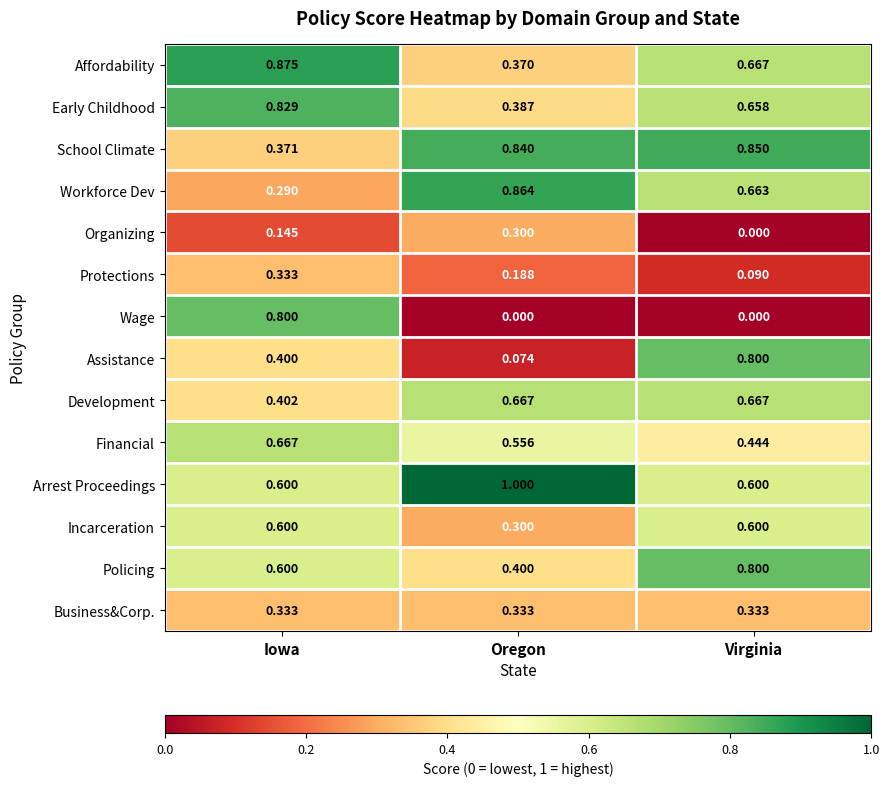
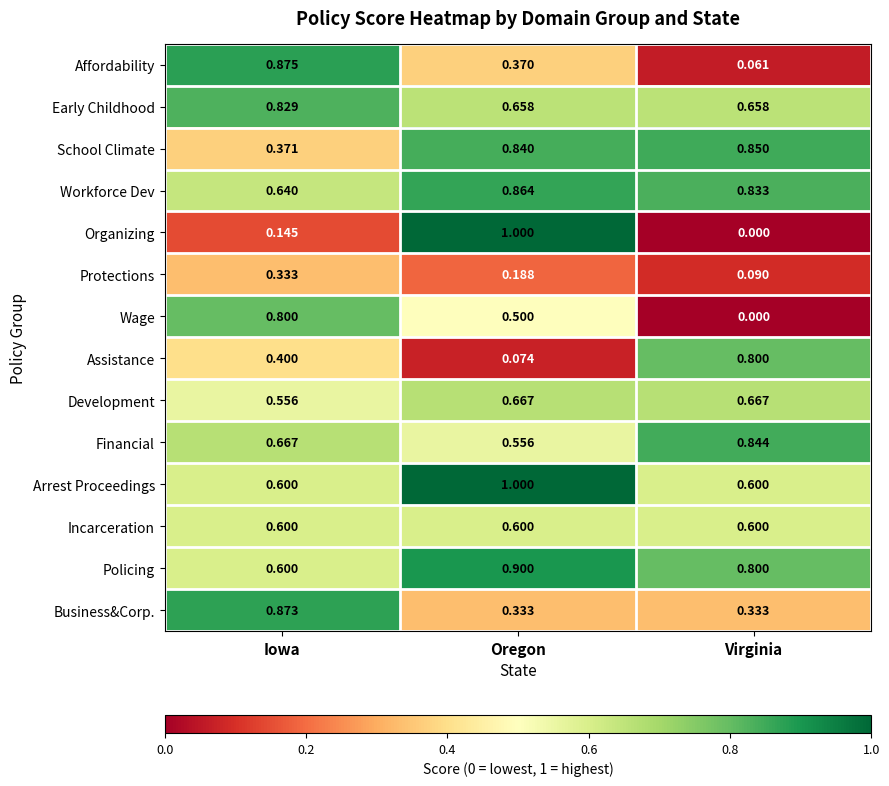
  {
    "Affordability": {
      "Iowa": 0.875,
      "Oregon": 0.370,
-     "Virginia": 0.667
+     "Virginia": 0.061
    },
    "Early Childhood": {
      "Iowa": 0.829,
-     "Oregon": 0.387,
+     "Oregon": 0.658,
      "Virginia": 0.658
    },
    "School Climate": {
      "Iowa": 0.371,
      "Oregon": 0.840,
      "Virginia": 0.850
    },
    "Workforce Dev": {
-     "Iowa": 0.290,
+     "Iowa": 0.640,
      "Oregon": 0.864,
-     "Virginia": 0.663
+     "Virginia": 0.833
    },
    "Organizing": {
      "Iowa": 0.145,
-     "Oregon": 0.300,
+     "Oregon": 1.000,
      "Virginia": 0.000
    },
    "Protections": {
      "Iowa": 0.333,
      "Oregon": 0.188,
      "Virginia": 0.090
    },
    "Wage": {
      "Iowa": 0.800,
-     "Oregon": 0.000,
+     "Oregon": 0.500,
      "Virginia": 0.000
    },
    "Assistance": {
      "Iowa": 0.400,
      "Oregon": 0.074,
      "Virginia": 0.800
    },
    "Development": {
-     "Iowa": 0.402,
+     "Iowa": 0.556,
      "Oregon": 0.667,
      "Virginia": 0.667
    },
    "Financial": {
      "Iowa": 0.667,
      "Oregon": 0.556,
-     "Virginia": 0.444
+     "Virginia": 0.844
    },
    "Arrest Proceedings": {
      "Iowa": 0.600,
      "Oregon": 1.000,
      "Virginia": 0.600
    },
    "Incarceration": {
      "Iowa": 0.600,
-     "Oregon": 0.300,
+     "Oregon": 0.600,
      "Virginia": 0.600
    },
    "Policing": {
      "Iowa": 0.600,
-     "Oregon": 0.400,
+     "Oregon": 0.900,
      "Virginia": 0.800
    },
    "Business&Corp.": {
-     "Iowa": 0.333,
+     "Iowa": 0.873,
      "Oregon": 0.333,
      "Virginia": 0.333
    }
  }
